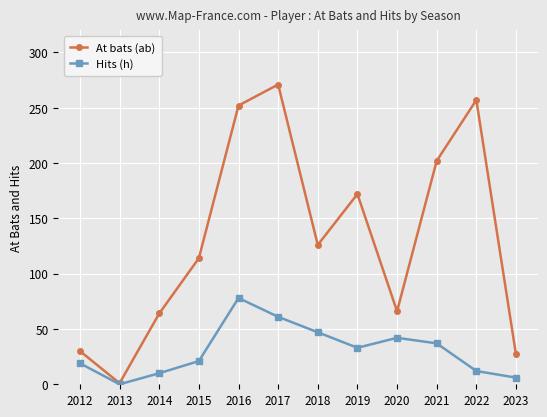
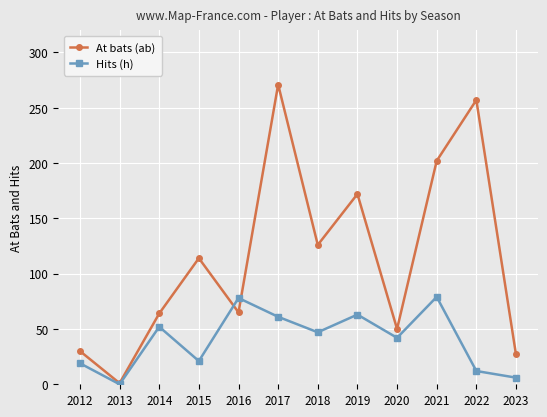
  {
    "At bats (ab)": {
      "2012": 30,
      "2014": 64,
      "2015": 114,
-     "2016": 252,
+     "2016": 65,
      "2017": 271,
      "2018": 126,
      "2019": 172,
-     "2020": 66,
+     "2020": 50,
      "2021": 202,
      "2022": 257,
      "2023": 27
    },
    "Hits (h)": {
      "2012": 19,
-     "2014": 10,
+     "2014": 52,
      "2015": 21,
      "2016": 78,
      "2017": 61,
      "2018": 47,
-     "2019": 33,
+     "2019": 63,
      "2020": 42,
-     "2021": 37,
+     "2021": 79,
      "2022": 12,
      "2023": 6
    }
  }
